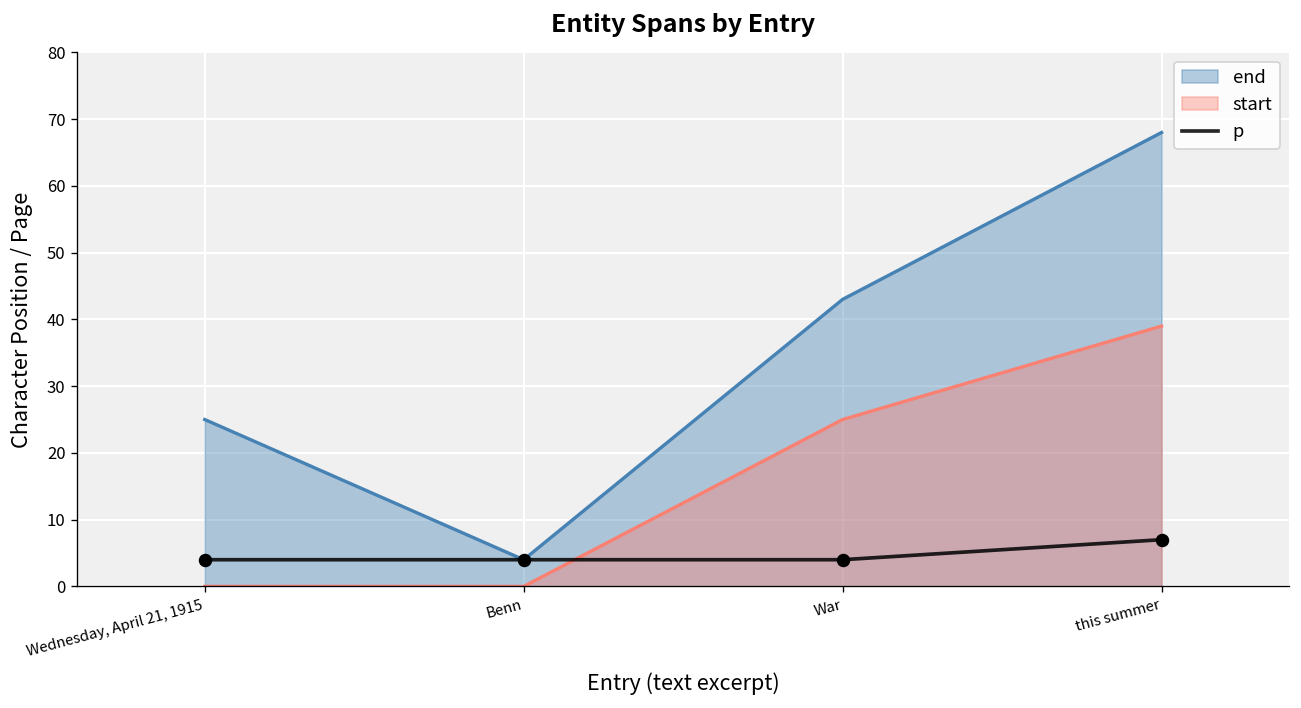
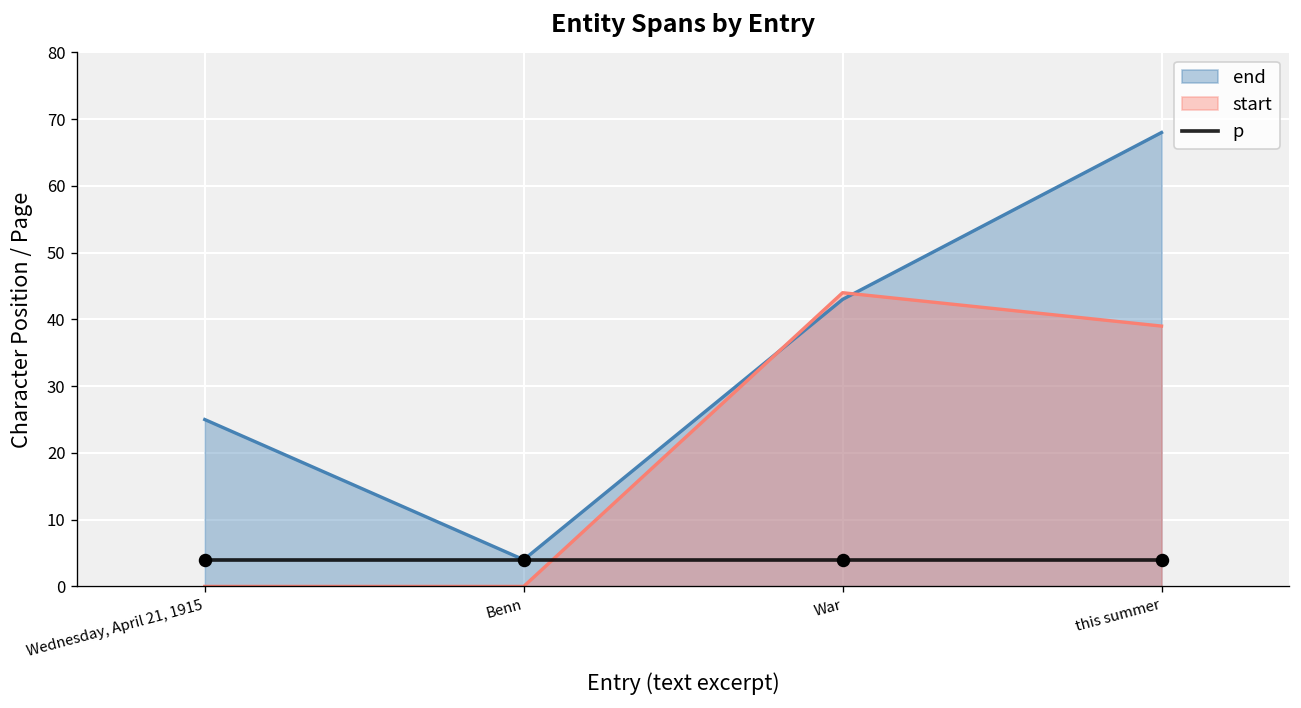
  {
    "end": {
      "Wednesday, April 21, 1915": 25,
      "War": 43,
      "this summer": 68
    },
    "start": {
      "Wednesday, April 21, 1915": 0,
      "Benn": 0,
-     "War": 25,
+     "War": 44,
      "this summer": 39
    },
    "p": {
      "Wednesday, April 21, 1915": 4,
      "War": 4,
-     "this summer": 7
+     "this summer": 4
    }
  }
